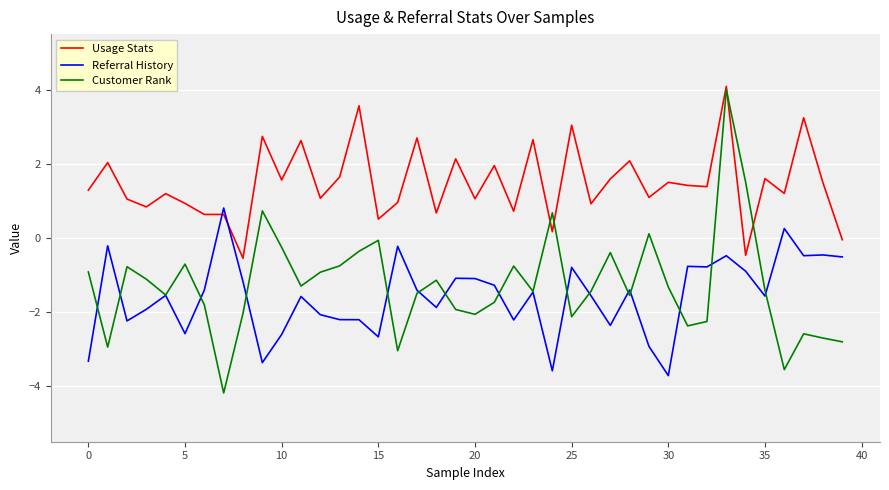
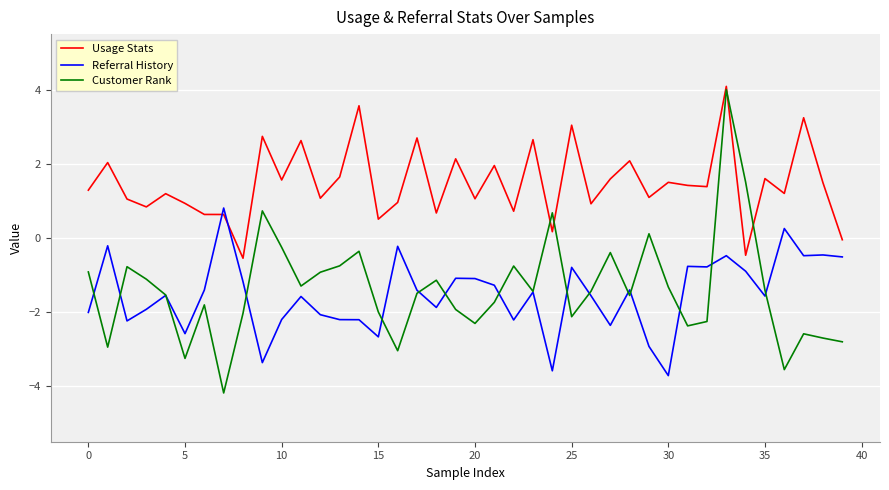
  {
    "Usage Stats": {
      "0": 1.3,
      "5": 0.9,
      "10": 1.6,
      "15": 0.5,
      "20": 1.1,
      "25": 3.0,
      "30": 1.5,
      "35": 1.6
    },
    "Referral History": {
-     "0": -3.3,
+     "0": -2.0,
      "5": -2.6,
-     "10": -2.6,
+     "10": -2.2,
      "15": -2.7,
      "20": -1.1,
      "25": -0.8,
      "30": -3.7,
      "35": -1.6
    },
    "Customer Rank": {
      "0": -0.9,
-     "5": -0.7,
+     "5": -3.3,
      "10": -0.3,
-     "15": -0.1,
-     "20": -2.1,
+     "15": -2.0,
+     "20": -2.3,
      "25": -2.1,
      "30": -1.3,
      "35": -1.4
    }
  }
